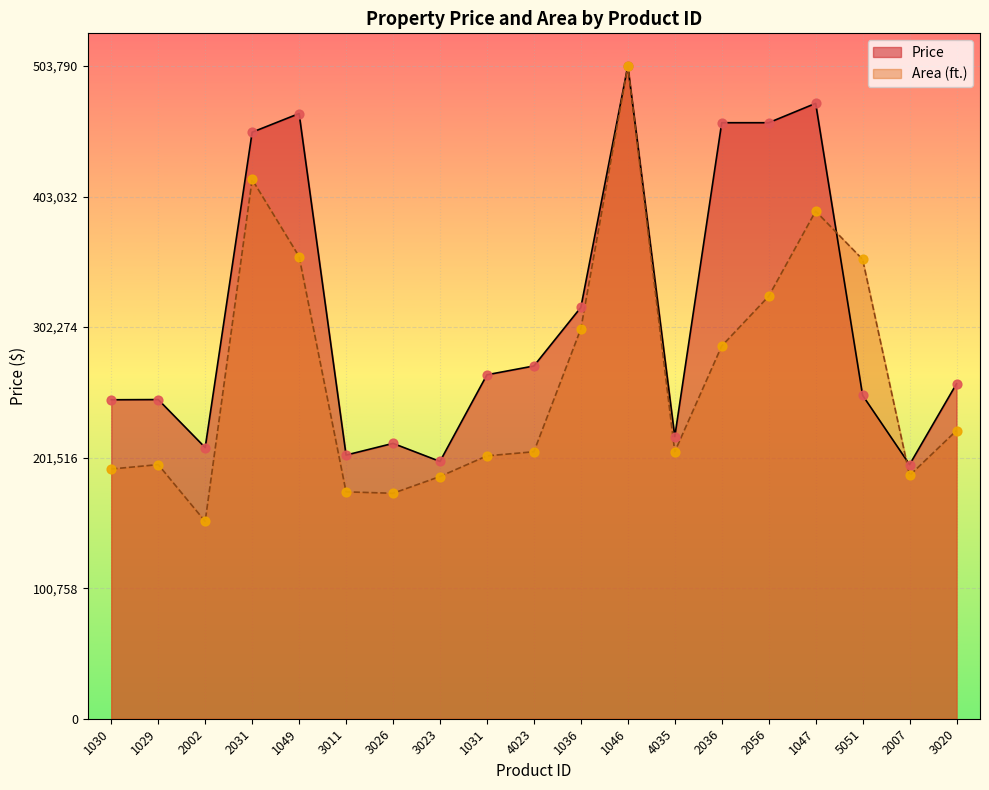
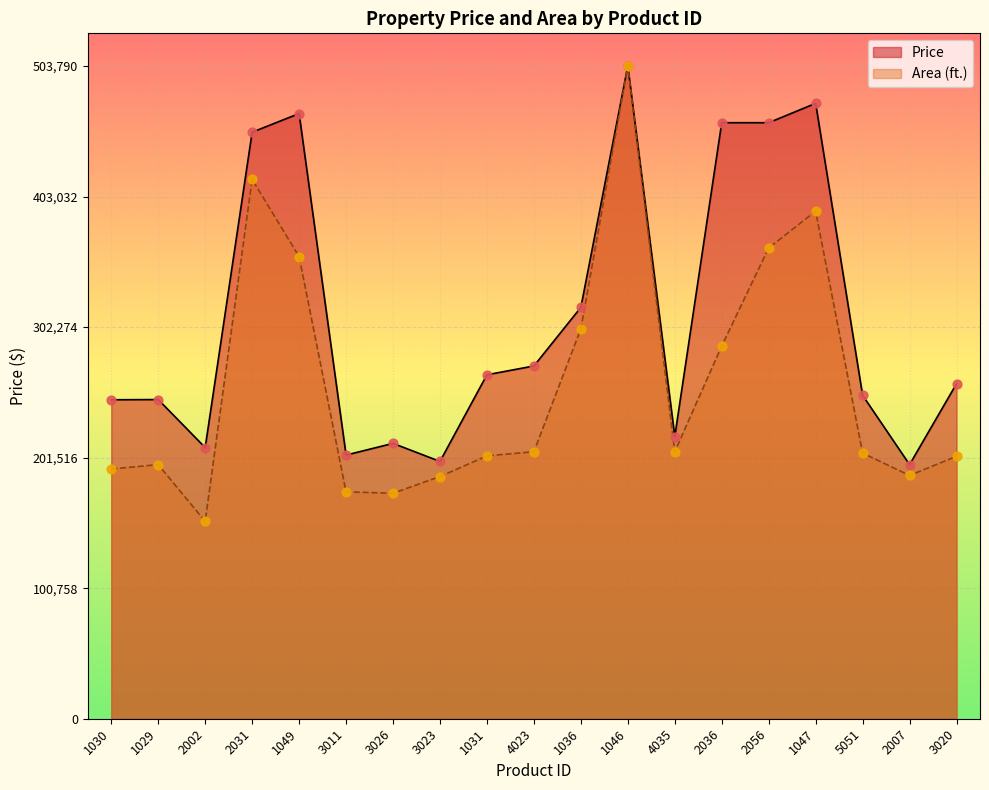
  {
    "Price": {
      "1030": "246,000",
      "1029": "246,000",
      "2002": "209,000",
      "2031": "453,000",
      "1049": "467,000",
      "3011": "203,000",
      "3026": "213,000",
      "3023": "199,000",
      "1031": "265,000",
      "4023": "272,000",
      "1036": "317,000",
      "4035": "218,000",
      "2036": "460,000",
      "2056": "460,000",
      "1047": "475,000",
      "5051": "250,000",
      "2007": "196,000",
      "3020": "259,000"
    },
    "Area (ft.)": {
      "1030": "193,000",
      "1029": "196,000",
      "2002": "152,000",
      "2031": "416,000",
      "1049": "357,000",
      "3011": "175,000",
      "3026": "174,000",
      "3023": "187,000",
      "1031": "203,000",
      "4023": "206,000",
      "1036": "301,000",
      "4035": "206,000",
      "2036": "288,000",
-     "2056": "326,000",
+     "2056": "363,000",
      "1047": "392,000",
-     "5051": "355,000",
+     "5051": "205,000",
      "2007": "188,000",
-     "3020": "222,000"
+     "3020": "203,000"
    }
  }
